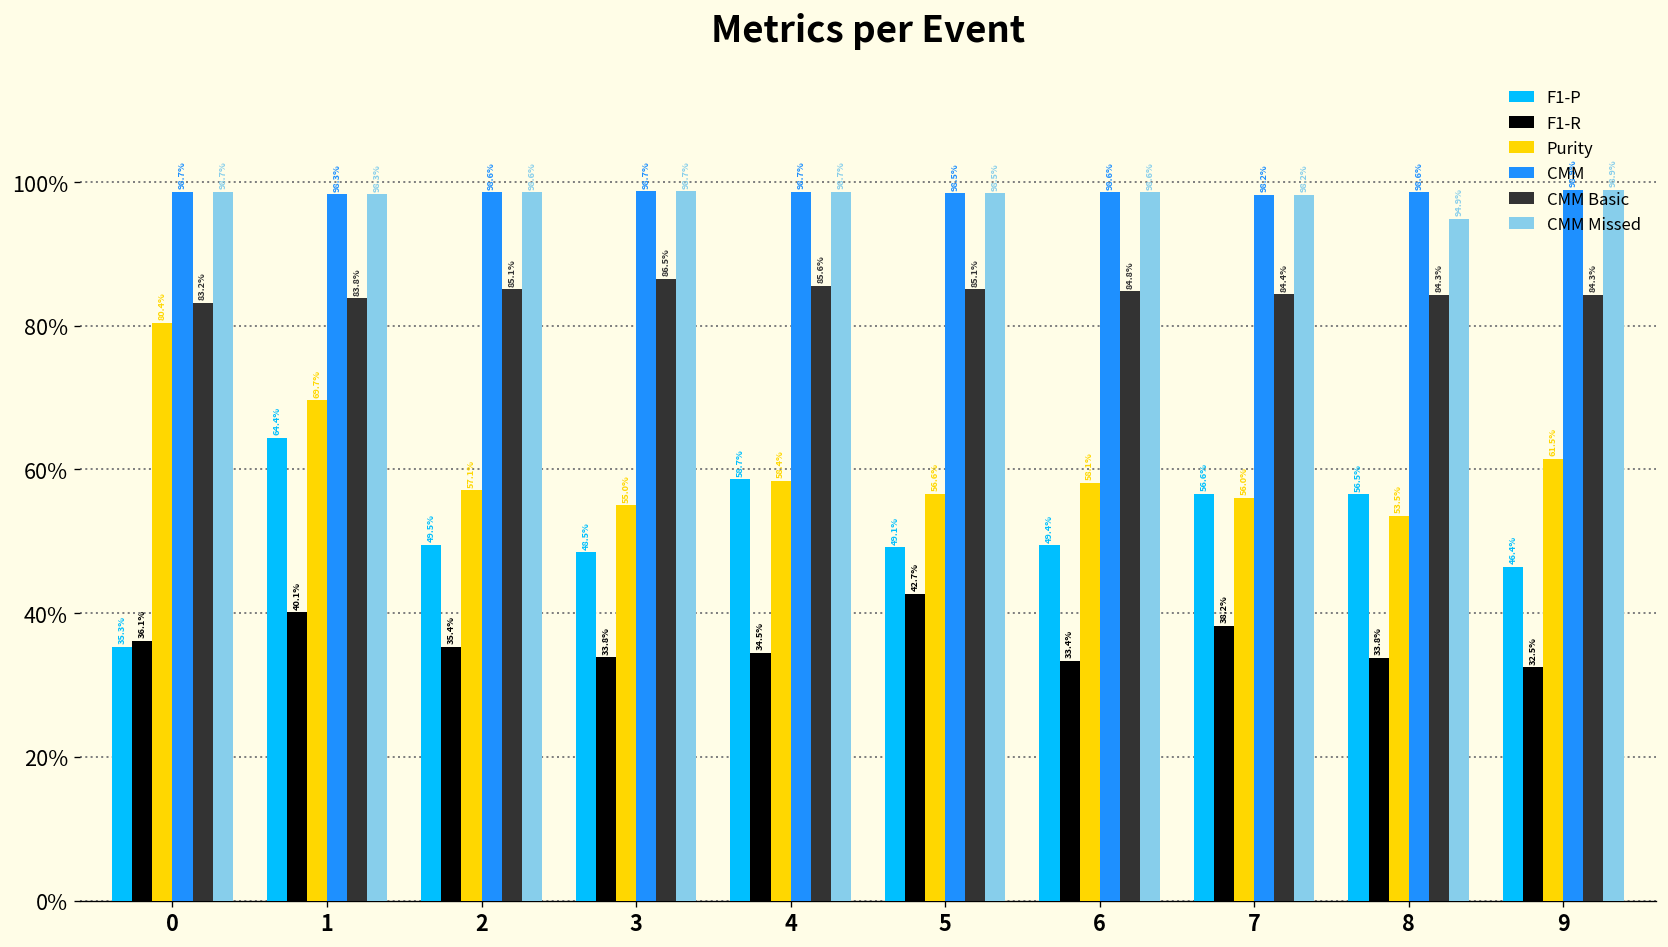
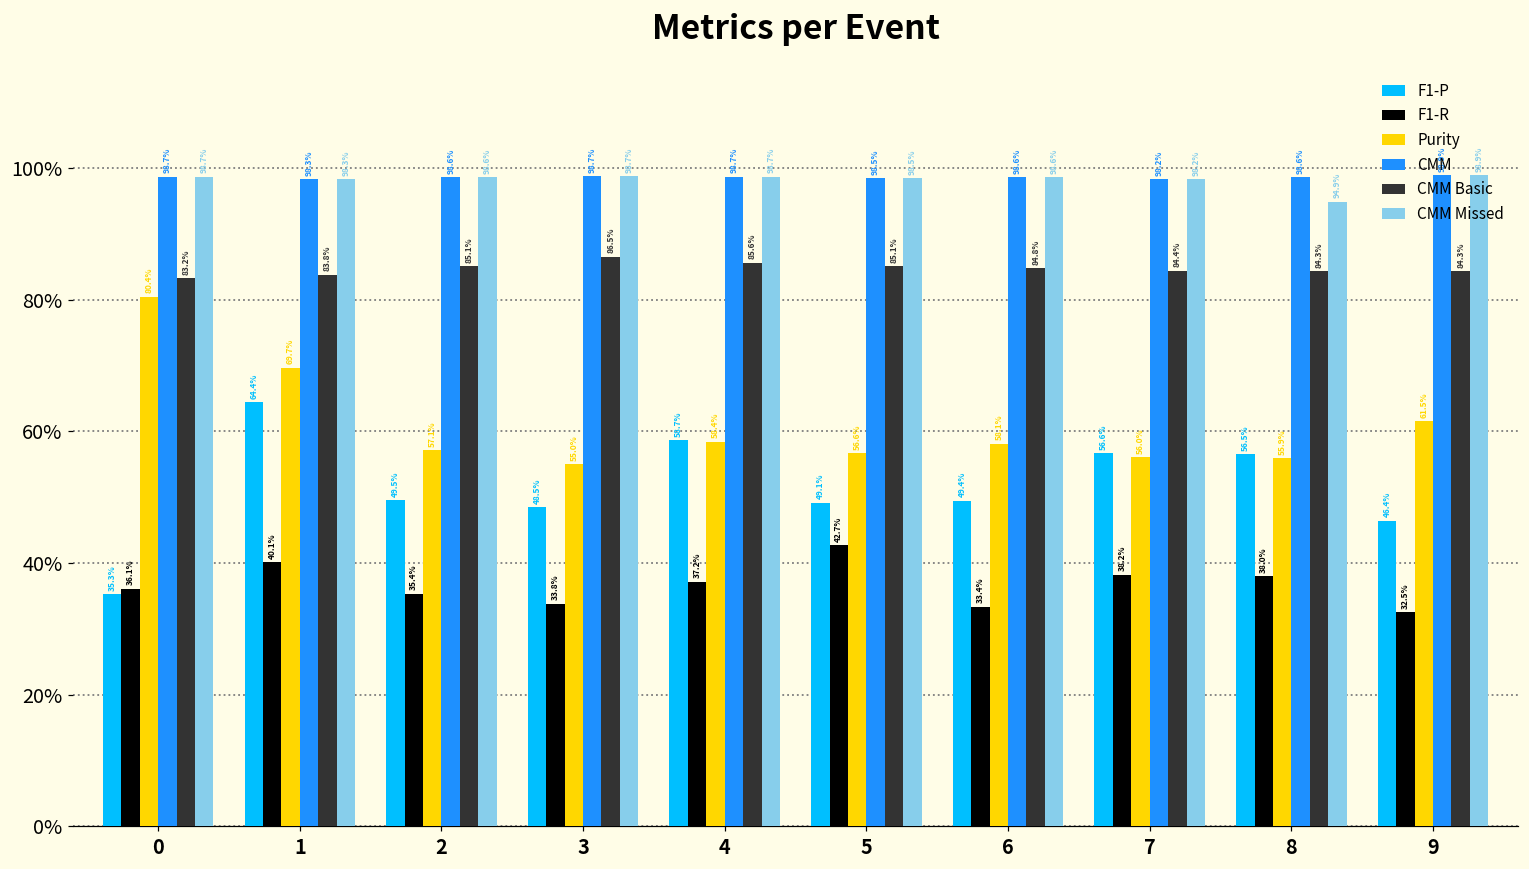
  {
    "F1-R": {
      "0": "36.1%",
      "1": "40.1%",
      "2": "35.4%",
      "3": "33.8%",
-     "4": "34.5%",
+     "4": "37.2%",
      "5": "42.7%",
      "6": "33.4%",
      "7": "38.2%",
-     "8": "33.8%",
+     "8": "38.0%",
      "9": "32.5%"
    },
    "Purity": {
      "0": "80.4%",
      "1": "69.7%",
      "2": "57.1%",
      "3": "55.0%",
      "4": "58.4%",
      "5": "56.6%",
      "6": "58.1%",
      "7": "56.0%",
-     "8": "53.5%",
+     "8": "55.9%",
      "9": "61.5%"
    },
    "CMM Basic": {
      "0": "83.2%",
      "1": "83.8%",
      "2": "85.1%",
      "3": "86.5%",
      "4": "85.6%",
      "5": "85.1%",
      "6": "84.8%",
      "7": "84.4%",
      "8": "84.3%",
      "9": "84.3%"
    },
    "CMM Missed": {
      "0": "98.7%",
      "1": "98.3%",
      "2": "98.6%",
      "3": "98.7%",
      "4": "98.7%",
      "5": "98.5%",
      "6": "98.6%",
      "7": "98.2%",
      "8": "94.9%",
      "9": "98.9%"
    }
  }
